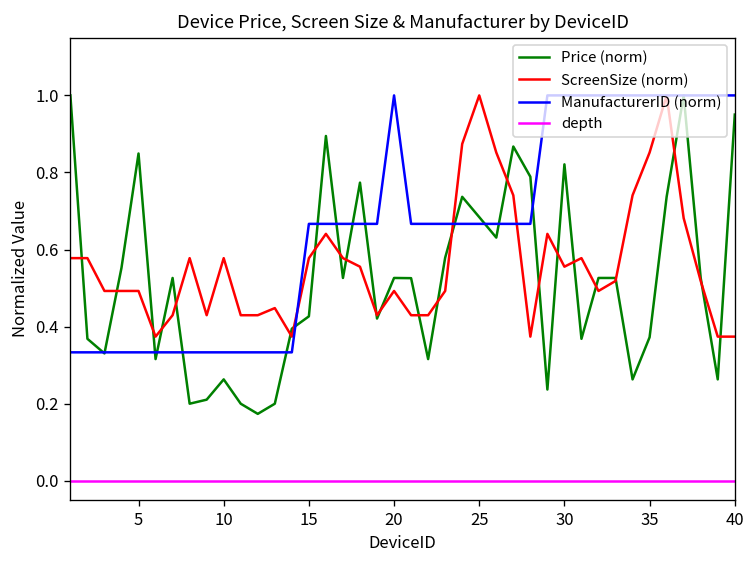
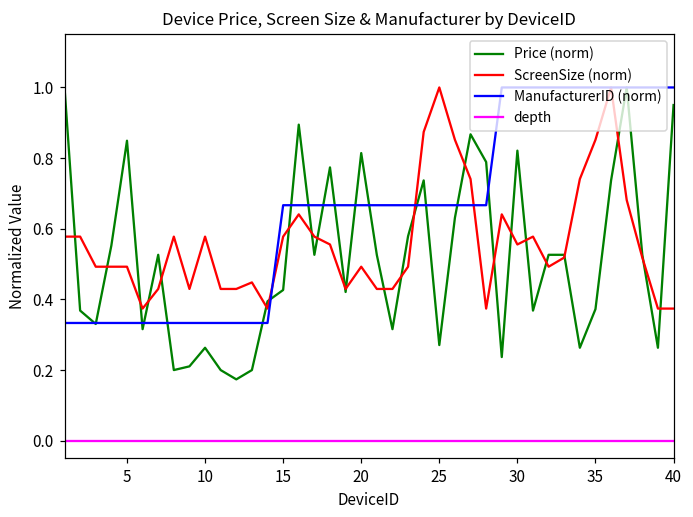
  {
    "Price (norm)": {
      "5": 0.85,
      "10": 0.26,
      "15": 0.43,
-     "20": 0.53,
-     "25": 0.68,
+     "20": 0.81,
+     "25": 0.27,
      "30": 0.82,
      "35": 0.37,
      "40": 0.95
    },
    "ScreenSize (norm)": {
      "5": 0.49,
      "10": 0.58,
      "15": 0.58,
      "20": 0.49,
      "25": 1.00,
      "30": 0.56,
      "35": 0.85,
      "40": 0.37
    },
    "ManufacturerID (norm)": {
      "5": 0.33,
      "10": 0.33,
      "15": 0.67,
-     "20": 1.00,
+     "20": 0.67,
      "25": 0.67,
      "40": 1.00
    },
    "depth": {
      "5": 0.00,
      "10": 0.00,
      "15": 0.00,
      "20": 0.00,
      "25": 0.00,
      "30": 0.00,
      "35": 0.00,
      "40": 0.00
    }
  }
